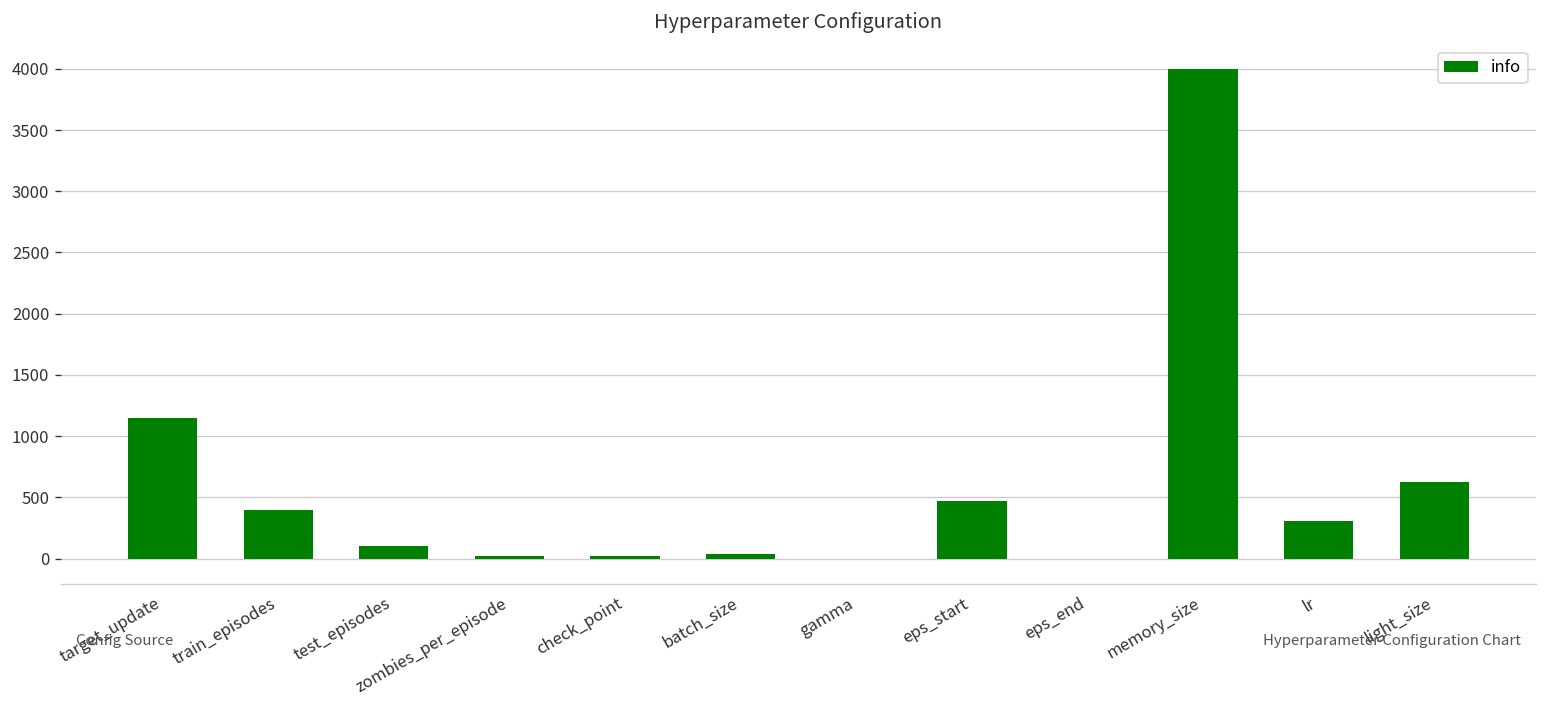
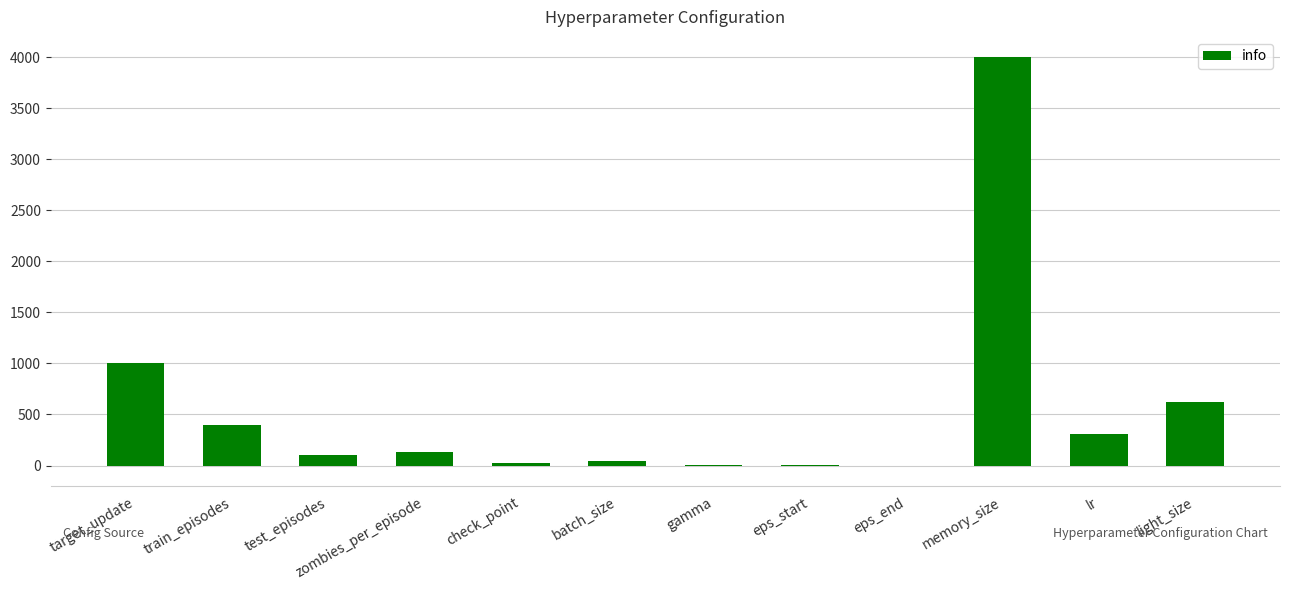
  {
-   "target_update": 1150,
+   "target_update": 1000,
    "train_episodes": 400,
    "test_episodes": 100,
-   "zombies_per_episode": 20,
+   "zombies_per_episode": 140,
    "check_point": 30,
    "batch_size": 40,
-   "eps_start": 470,
+   "eps_start": 0,
    "memory_size": 4000,
    "lr": 310,
    "light_size": 630
  }
